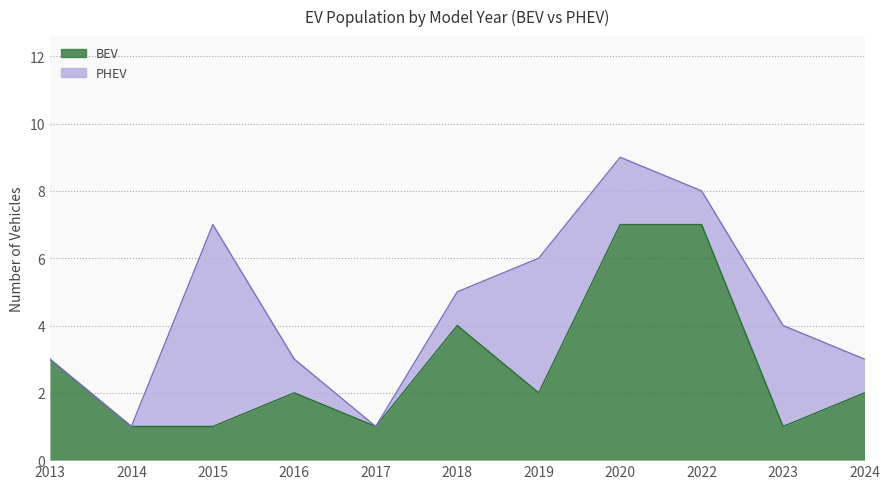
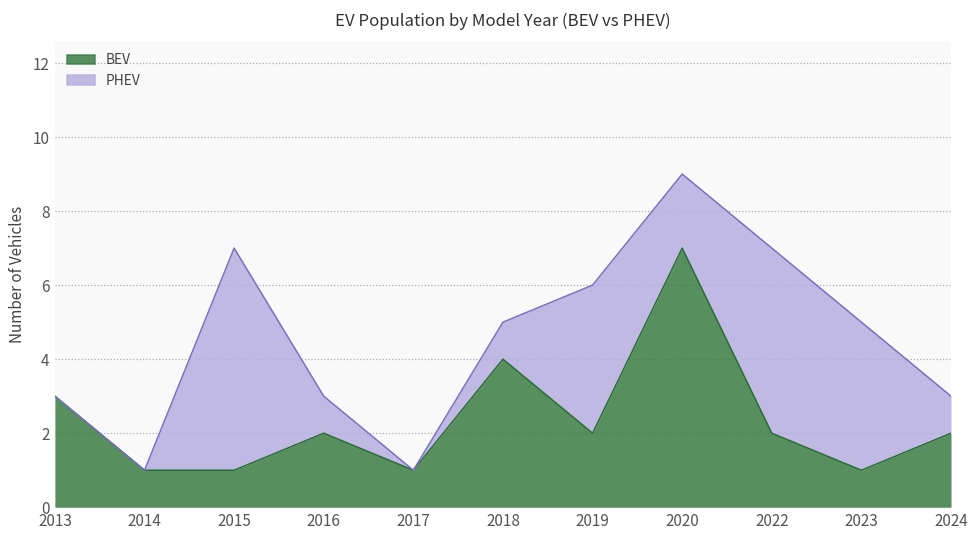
  {
    "BEV": {
      "2015": 1,
      "2016": 2,
      "2018": 4,
      "2019": 2,
      "2020": 7,
-     "2022": 7,
+     "2022": 2,
      "2023": 1,
      "2024": 2
    },
    "PHEV": {
      "2015": 6,
      "2016": 1,
      "2018": 1,
      "2019": 4,
      "2020": 2,
-     "2022": 1,
-     "2023": 3,
+     "2022": 5,
+     "2023": 4,
      "2024": 1
    }
  }
